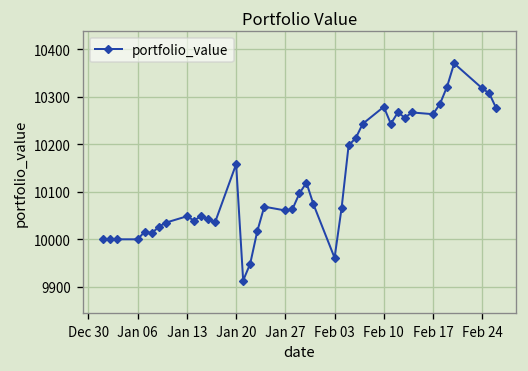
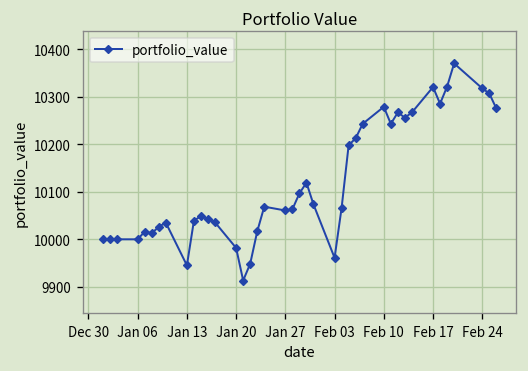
  {
    "Jan 06": 10000,
-   "Jan 13": 10050,
-   "Jan 20": 10160,
+   "Jan 13": 9950,
+   "Jan 20": 9980,
    "Jan 27": 10060,
    "Feb 03": 9960,
    "Feb 10": 10280,
-   "Feb 17": 10260,
+   "Feb 17": 10320,
    "Feb 24": 10320
  }
